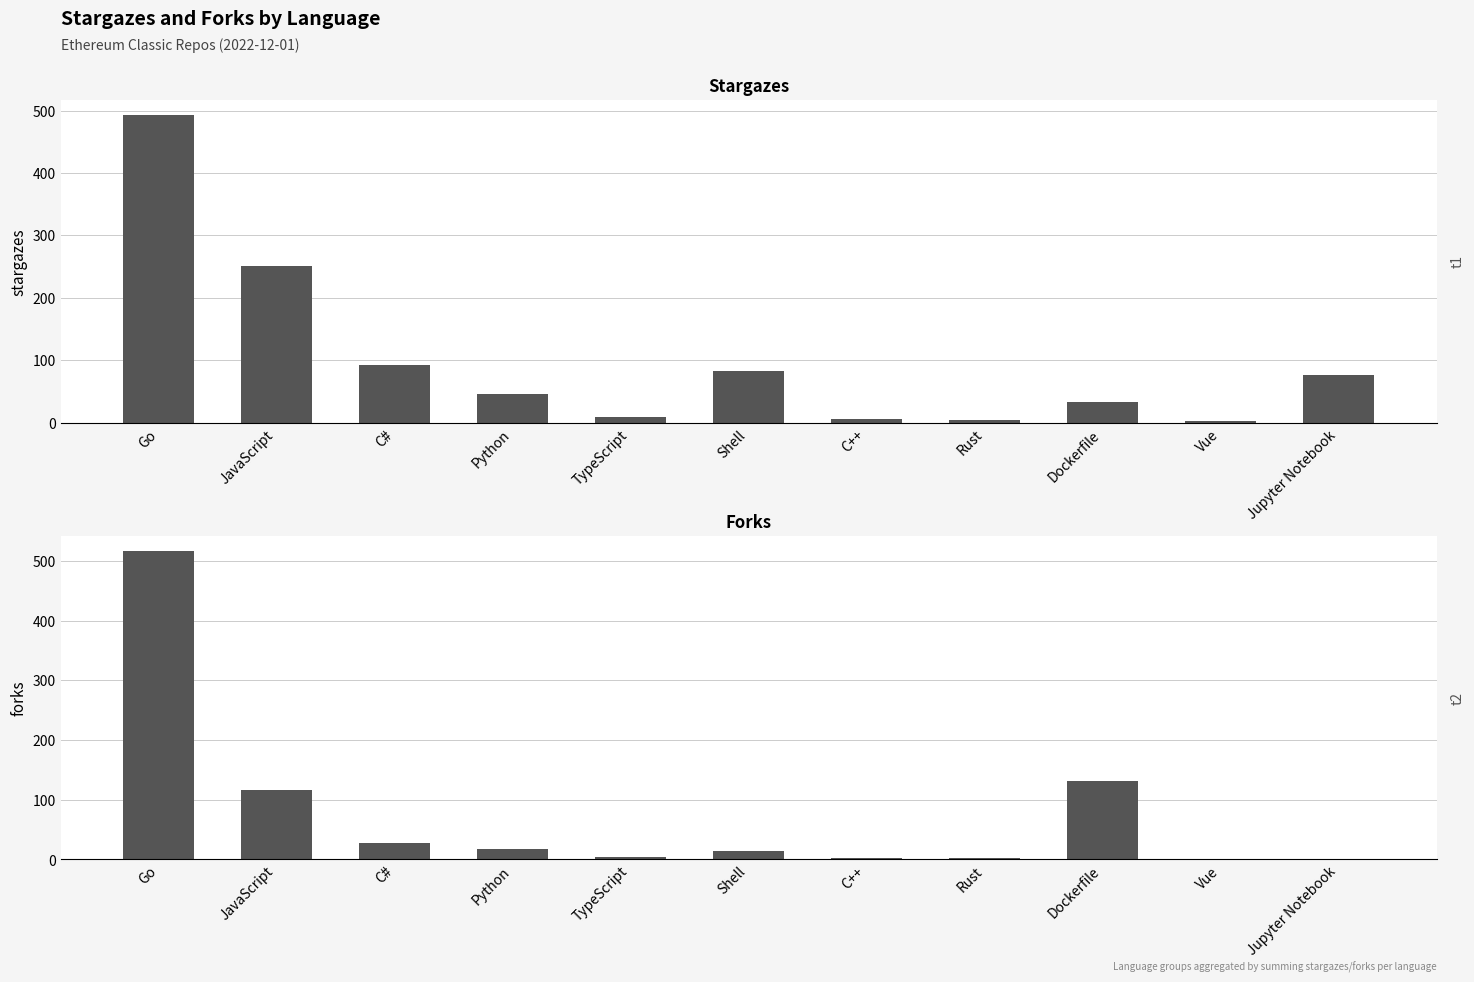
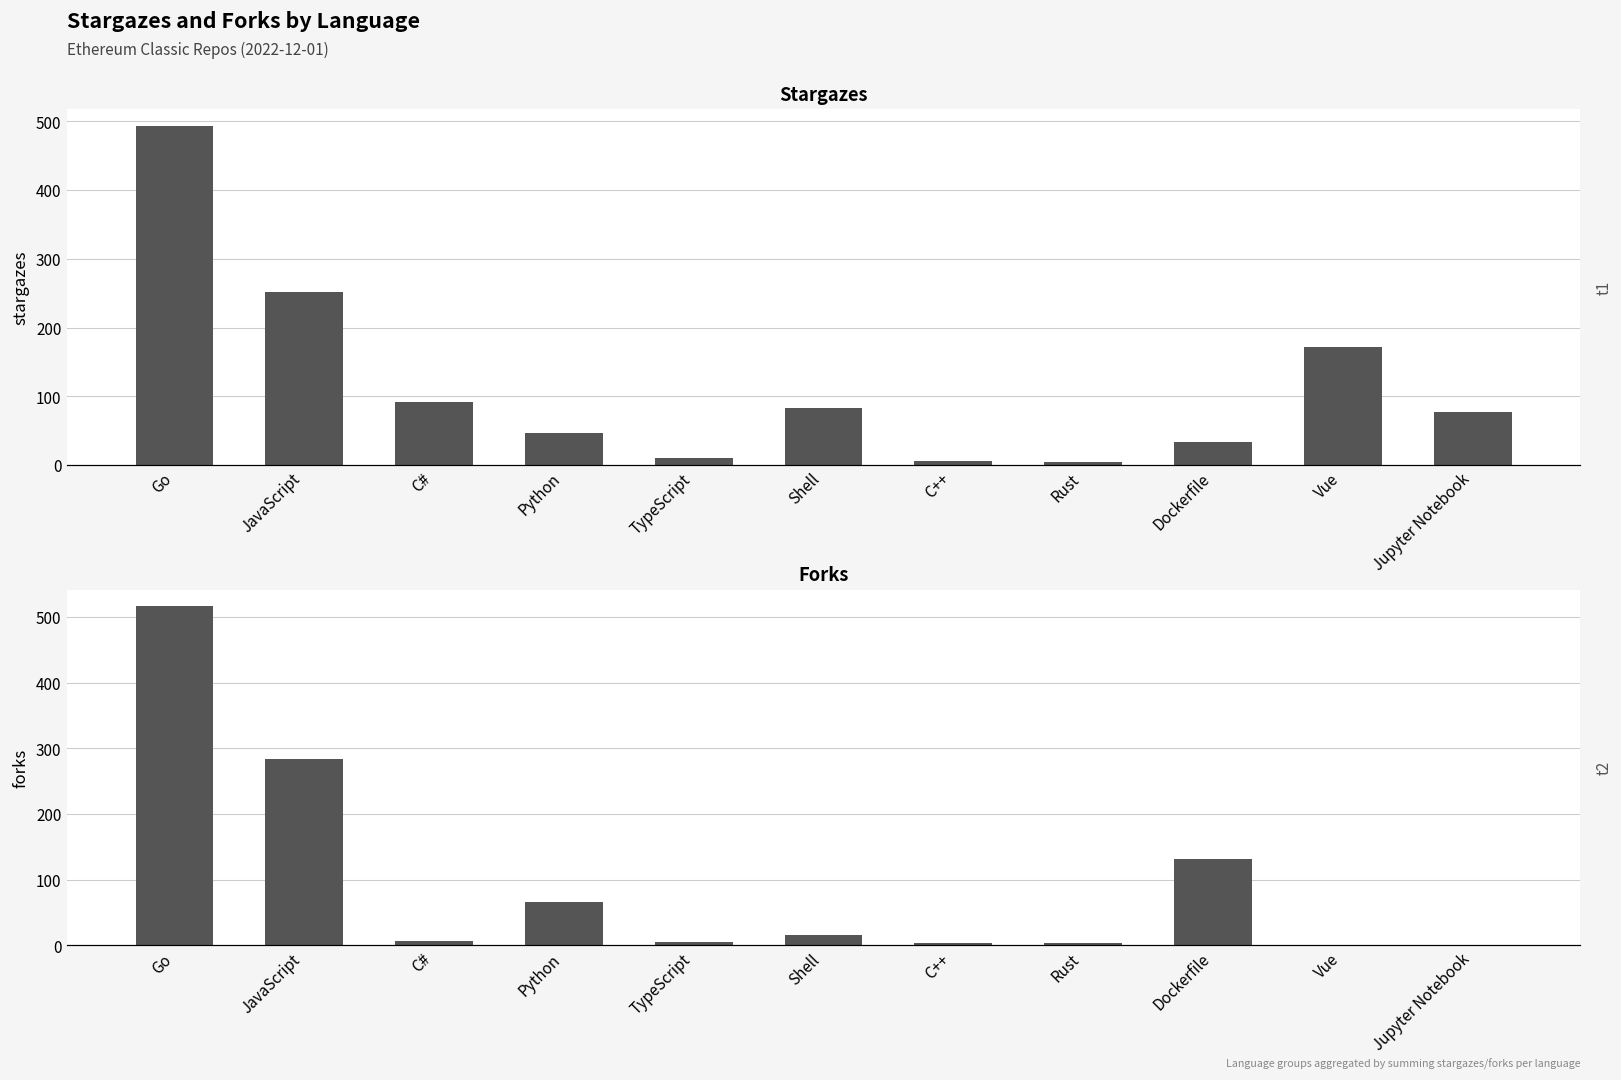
  {
    "Stargazes": {
      "Go": 490,
      "JavaScript": 250,
      "C#": 90,
      "Python": 50,
      "TypeScript": 10,
      "Shell": 80,
      "C++": 10,
      "Rust": 10,
      "Dockerfile": 30,
-     "Vue": 0,
+     "Vue": 170,
      "Jupyter Notebook": 80
    },
    "Forks": {
      "Go": 520,
-     "JavaScript": 120,
-     "C#": 30,
-     "Python": 20,
+     "JavaScript": 280,
+     "C#": 10,
+     "Python": 70,
      "TypeScript": 10,
      "Shell": 20,
      "Dockerfile": 130,
      "Vue": 0,
      "Jupyter Notebook": 0
    }
  }
